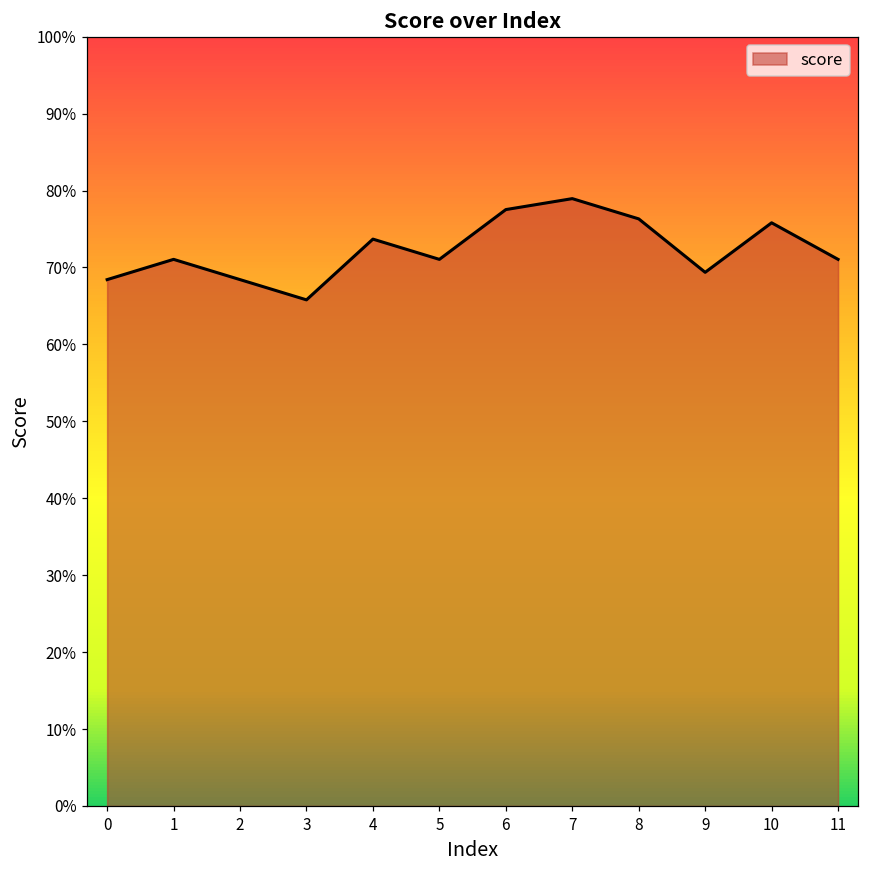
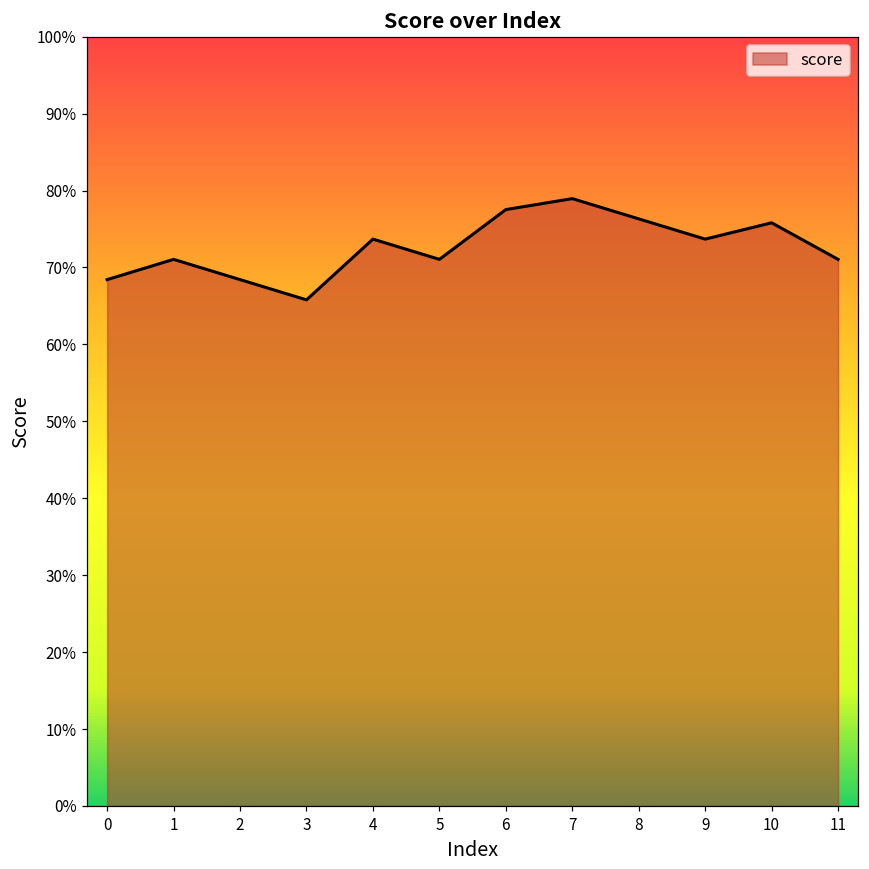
  {
    "0": "68%",
    "1": "71%",
    "2": "68%",
    "3": "66%",
    "4": "74%",
    "5": "71%",
    "6": "78%",
    "7": "79%",
    "8": "76%",
-   "9": "69%",
+   "9": "74%",
    "10": "76%",
    "11": "71%"
  }
